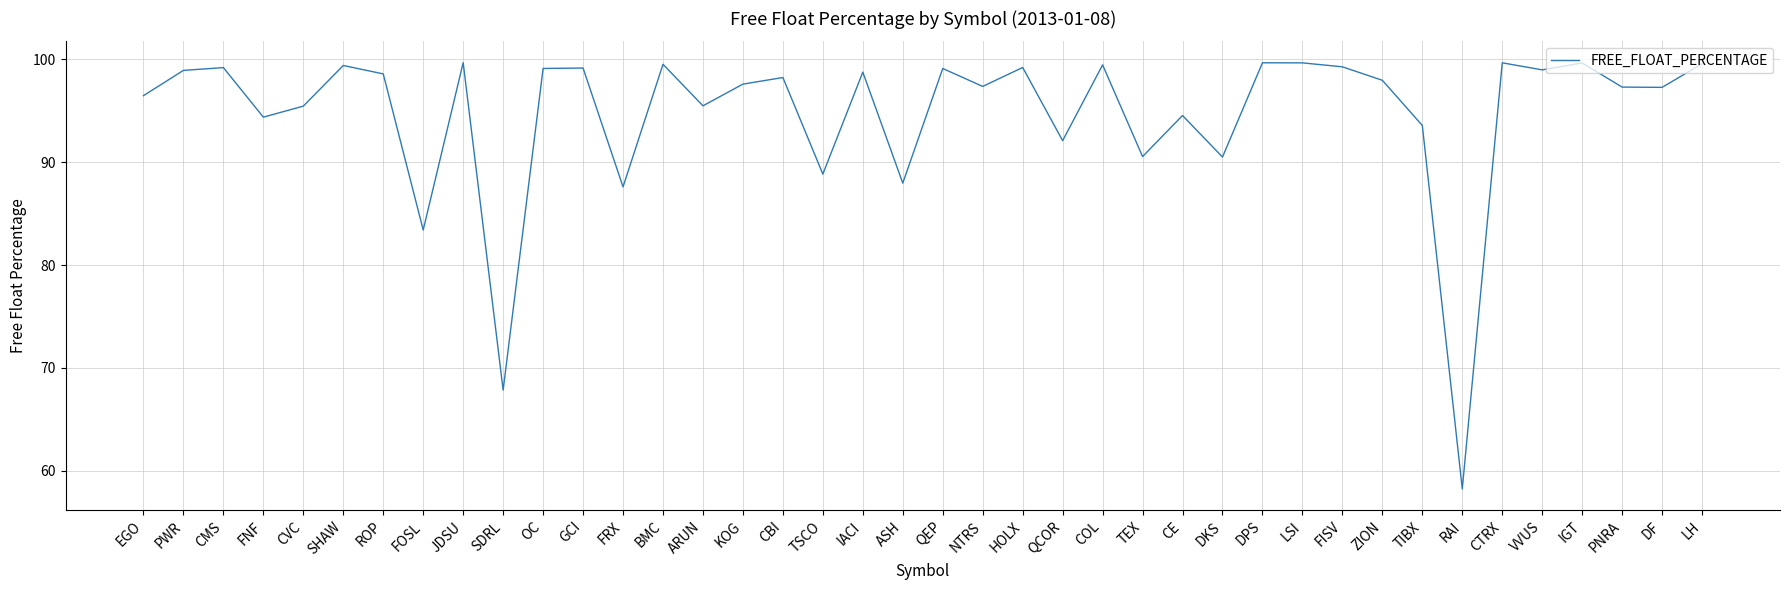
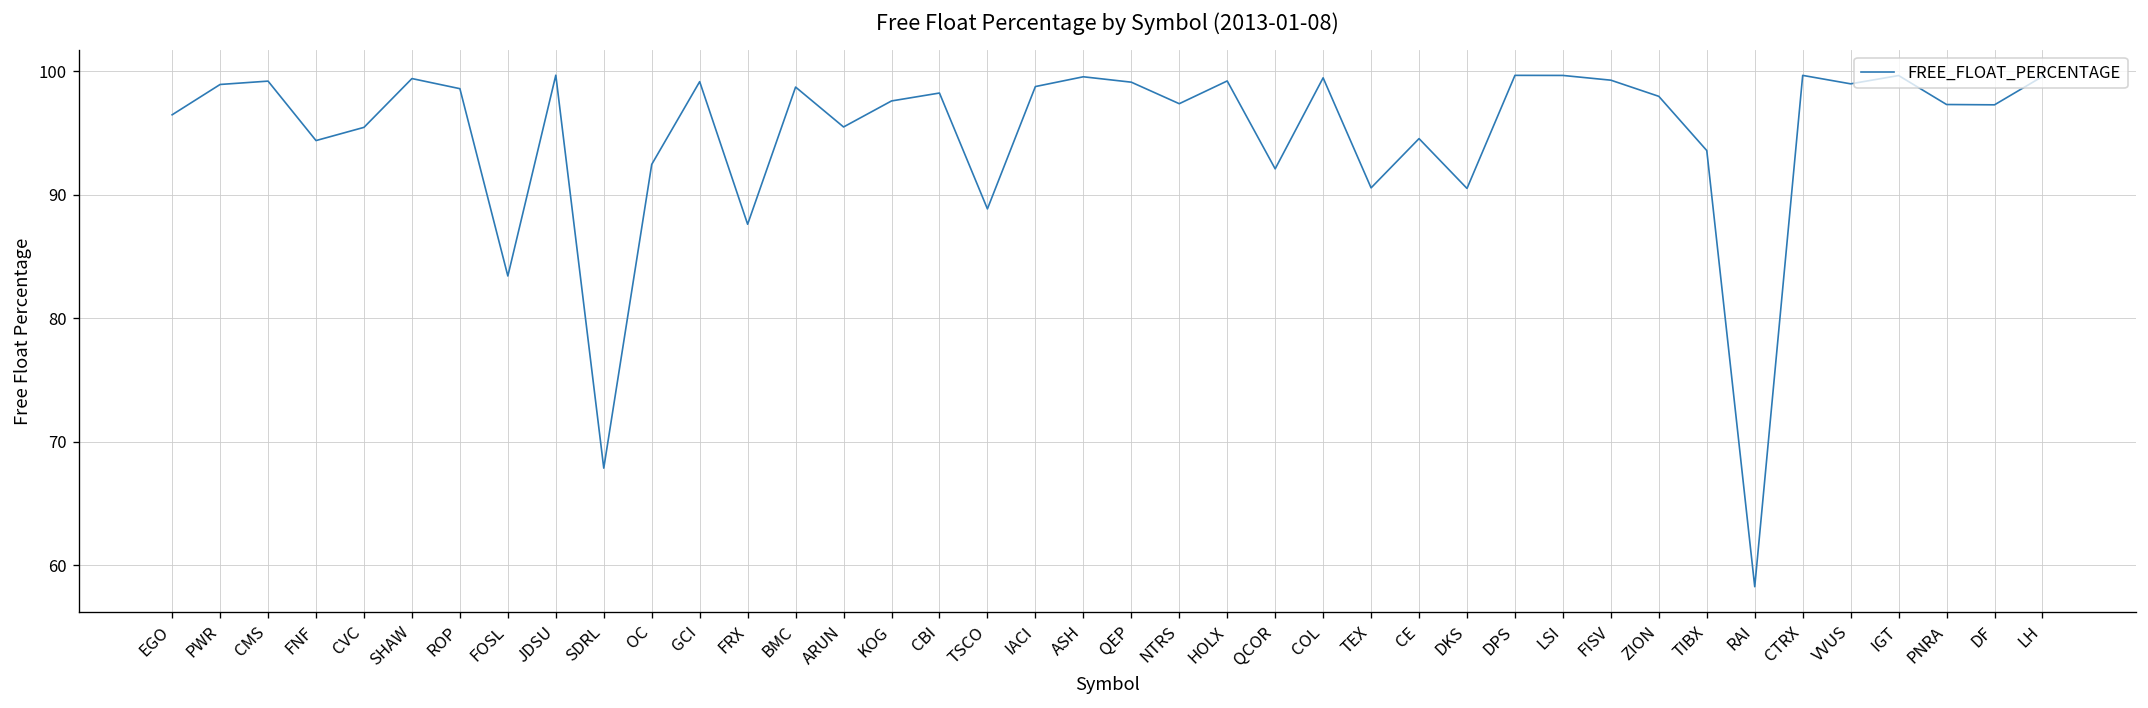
  {
    "EGO": 96.5,
    "PWR": 98.9,
    "CMS": 99.2,
    "FNF": 94.4,
    "CVC": 95.5,
    "SHAW": 99.4,
    "ROP": 98.6,
    "FOSL": 83.4,
    "JDSU": 99.7,
    "SDRL": 67.9,
-   "OC": 99.1,
+   "OC": 92.5,
    "GCI": 99.2,
    "FRX": 87.6,
-   "BMC": 99.5,
+   "BMC": 98.7,
    "ARUN": 95.5,
    "KOG": 97.6,
    "CBI": 98.2,
    "TSCO": 88.9,
    "IACI": 98.8,
-   "ASH": 88.0,
+   "ASH": 99.6,
    "QEP": 99.1,
    "NTRS": 97.4,
    "HOLX": 99.2,
    "QCOR": 92.1,
    "COL": 99.5,
    "TEX": 90.6,
    "CE": 94.5,
    "DKS": 90.5,
    "DPS": 99.7,
    "LSI": 99.7,
    "FISV": 99.3,
    "ZION": 98.0,
    "TIBX": 93.6,
    "RAI": 58.2,
    "CTRX": 99.7,
    "VVUS": 99.0,
    "PNRA": 97.3,
    "DF": 97.3
  }
